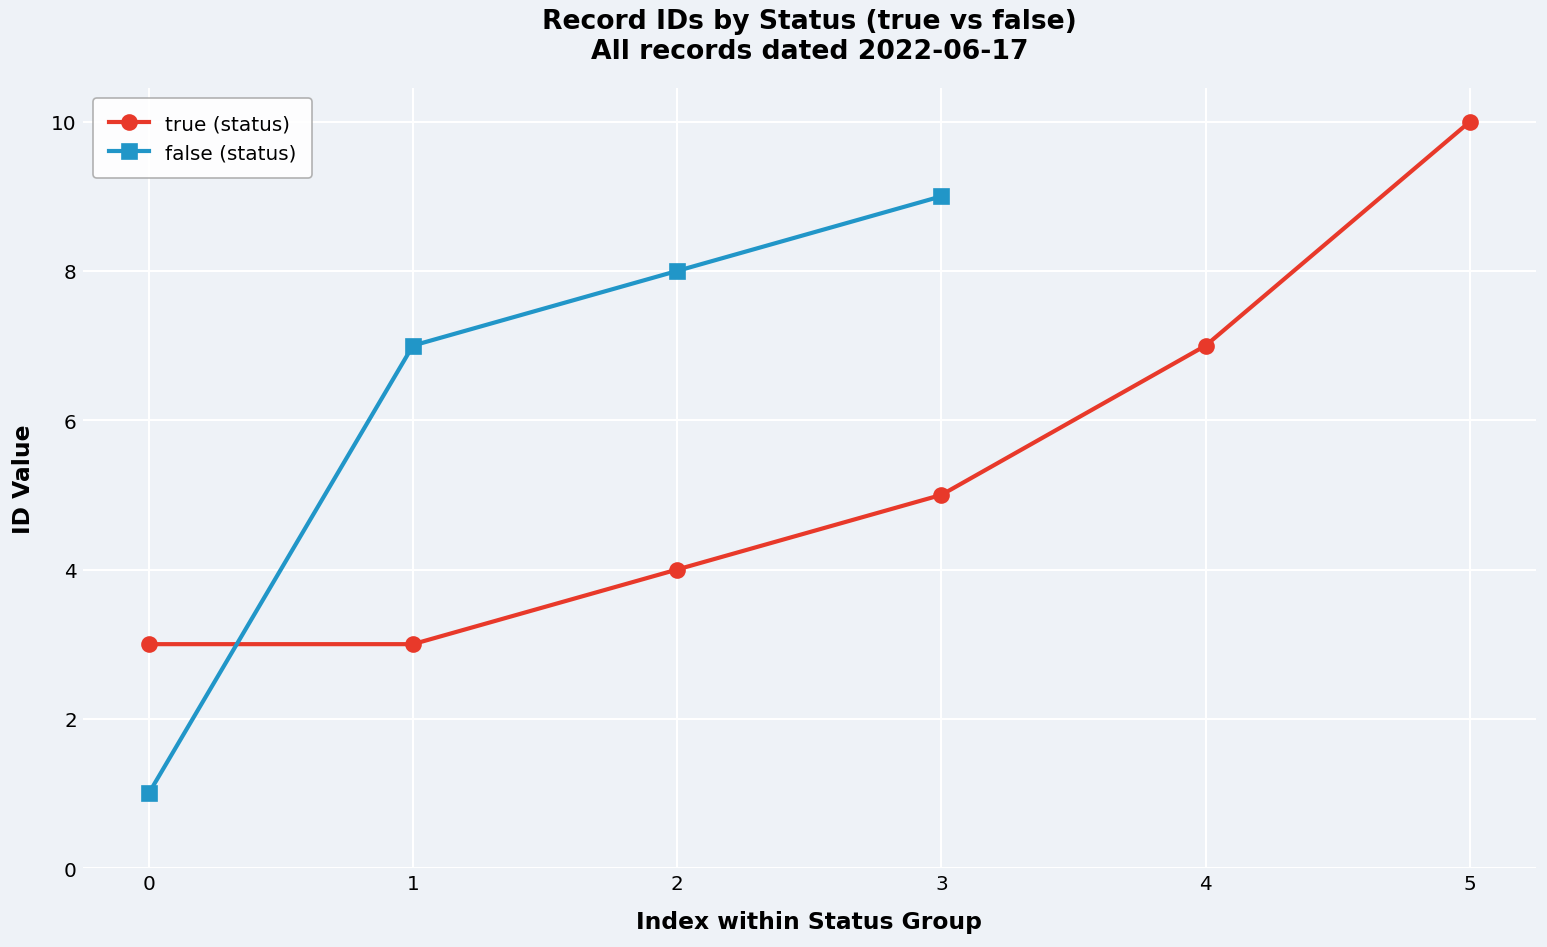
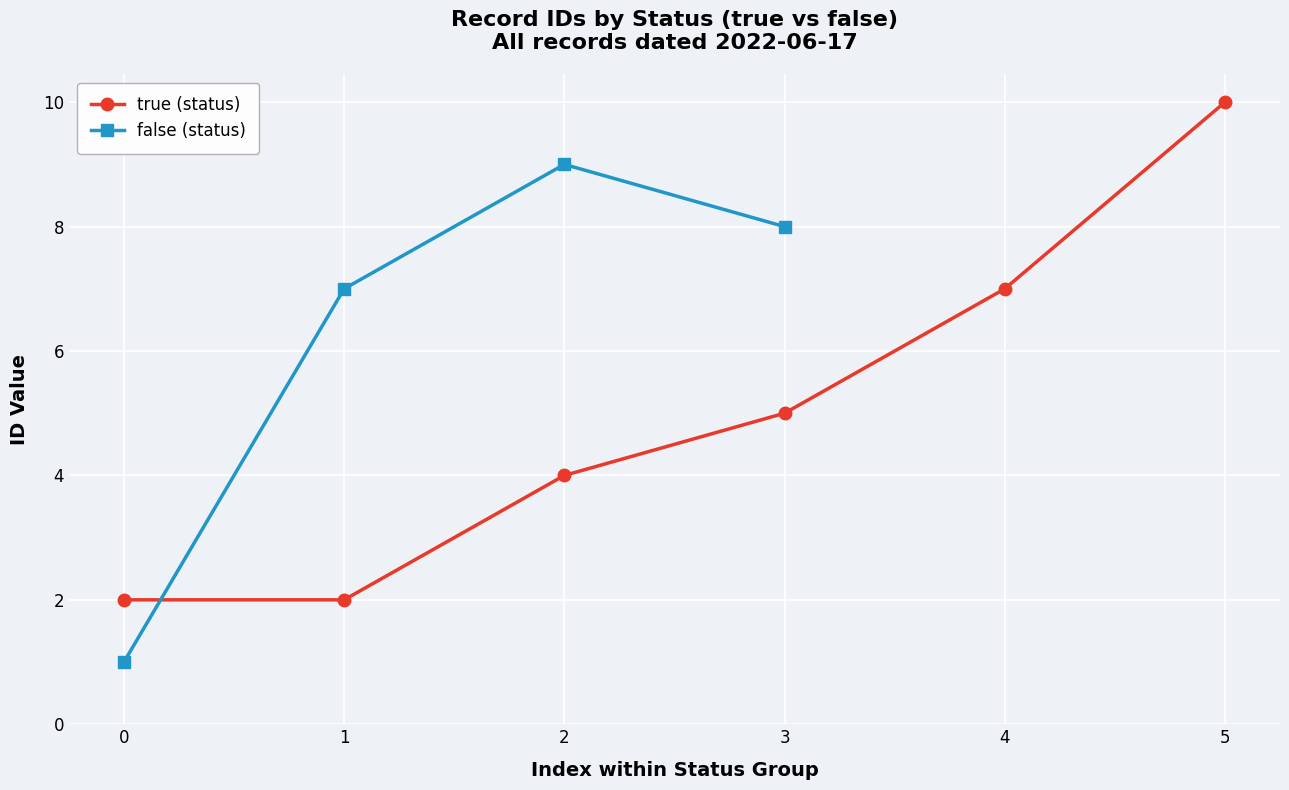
  {
    "true (status)": {
-     "0": 3,
-     "1": 3,
+     "0": 2,
+     "1": 2,
      "2": 4,
      "3": 5,
      "4": 7,
      "5": 10
    },
    "false (status)": {
      "0": 1,
      "1": 7,
-     "2": 8,
-     "3": 9
+     "2": 9,
+     "3": 8
    }
  }
